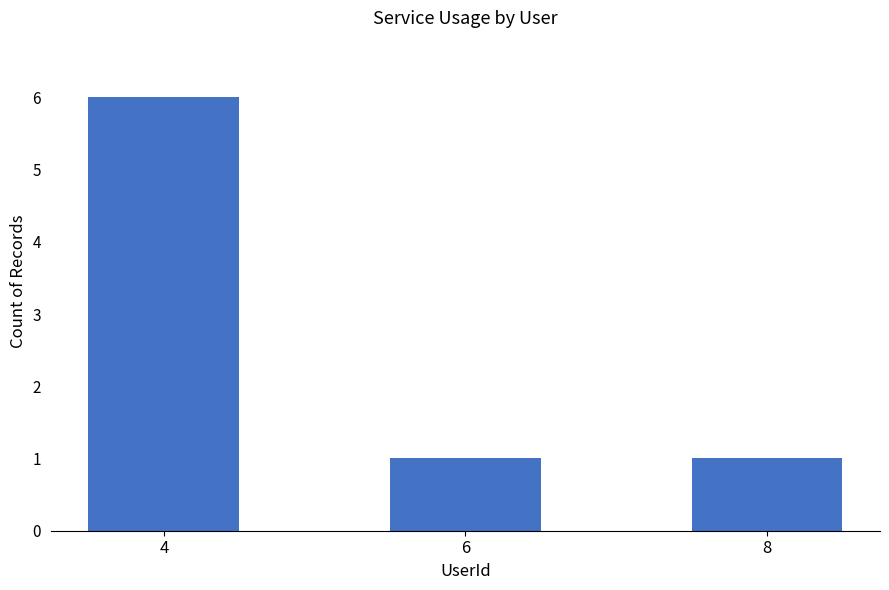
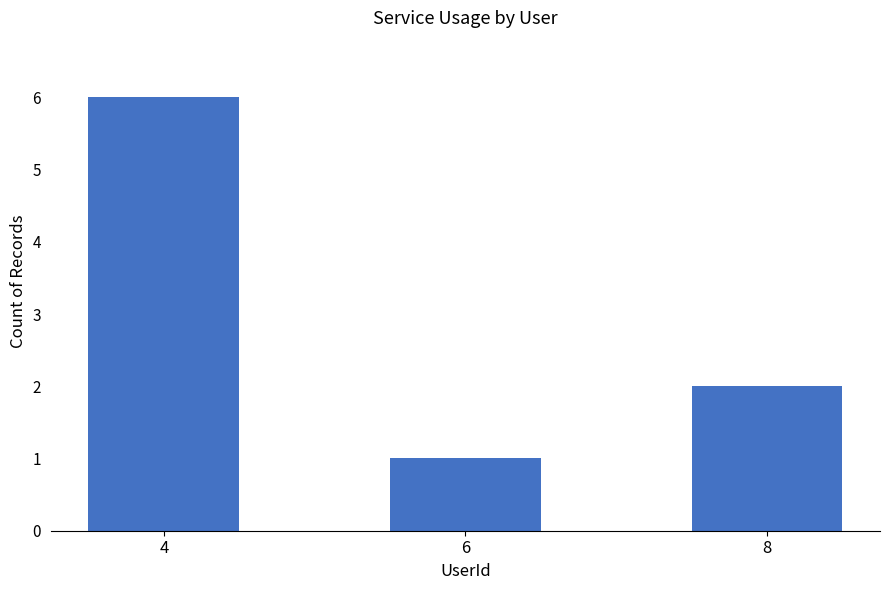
  {
    "4": 6,
    "6": 1,
-   "8": 1
+   "8": 2
  }
